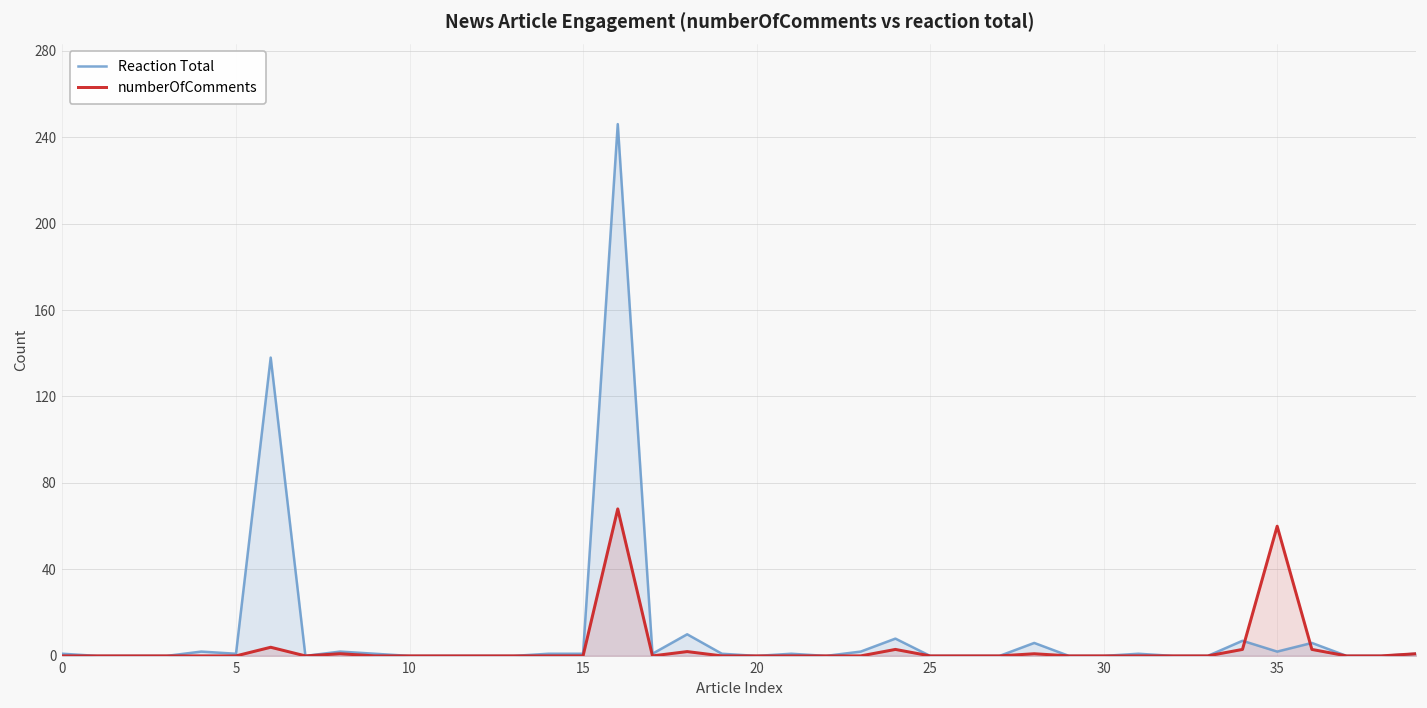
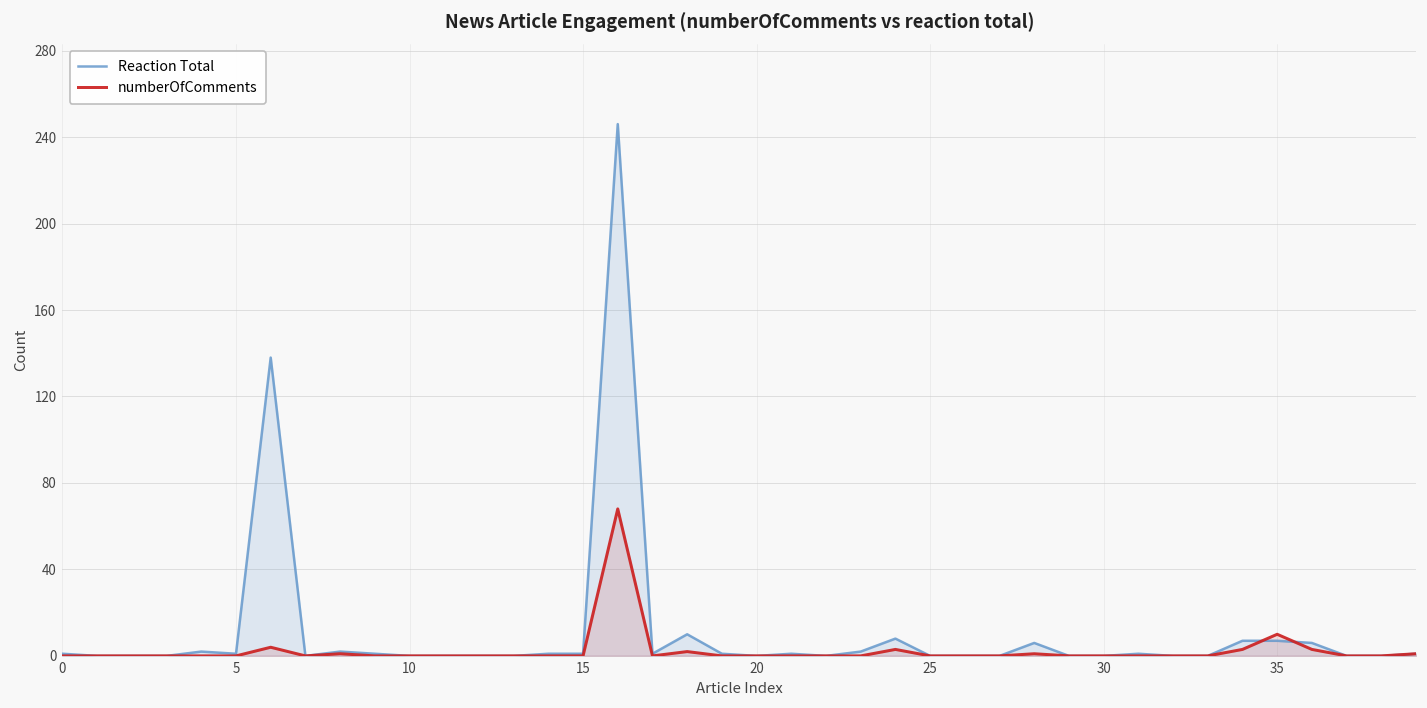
  {
    "Reaction Total": {
-     "35": 2
+     "35": 7
    },
    "numberOfComments": {
-     "35": 60
+     "35": 10
    }
  }
